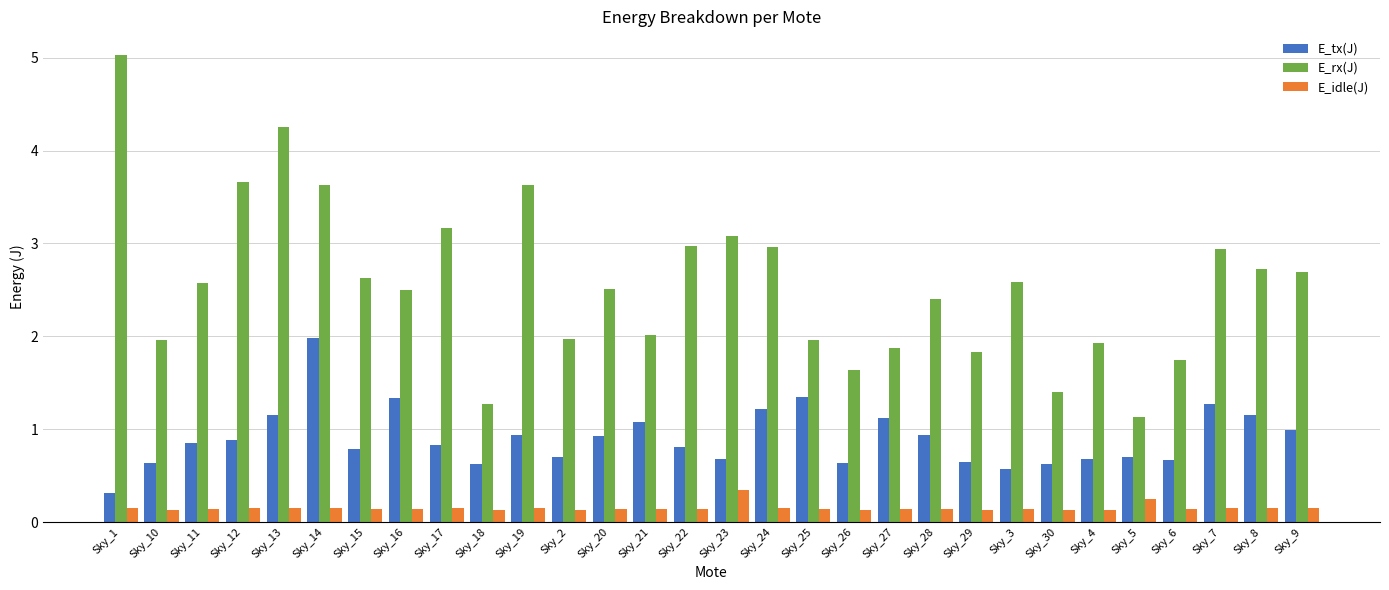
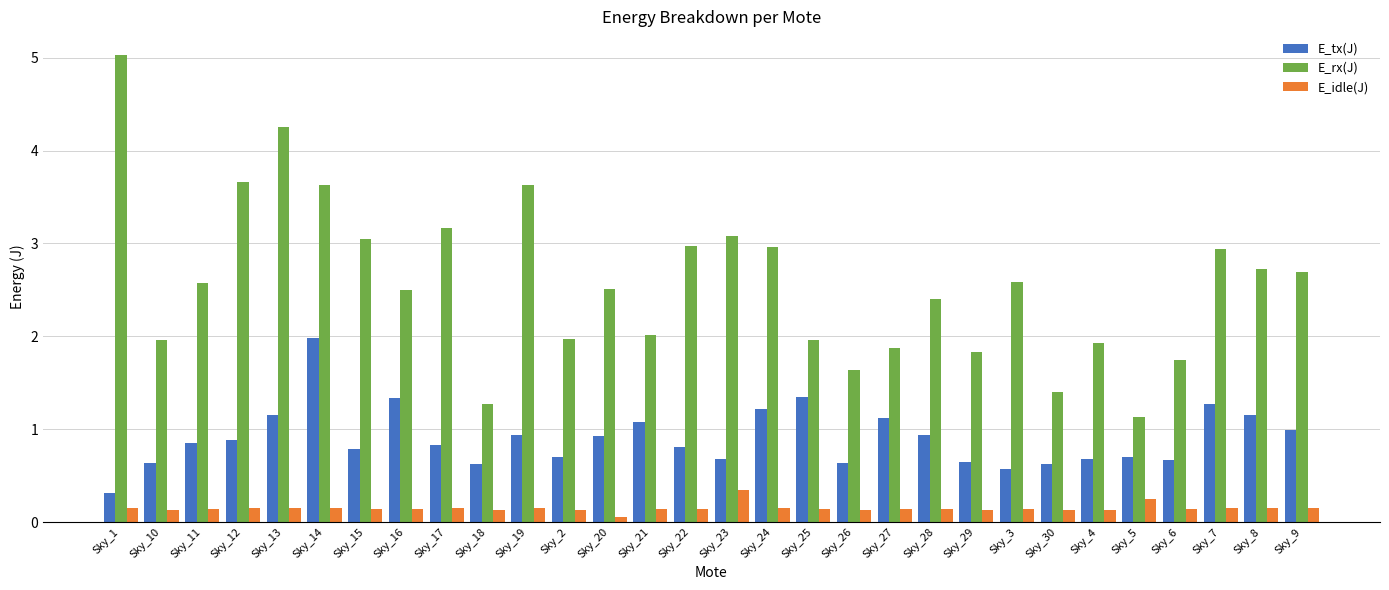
  {
    "E_tx(J)": {
      "Sky_1": 0.3,
      "Sky_10": 0.6,
      "Sky_11": 0.9,
      "Sky_12": 0.9,
      "Sky_13": 1.2,
      "Sky_14": 2.0,
      "Sky_15": 0.8,
      "Sky_16": 1.3,
      "Sky_17": 0.8,
      "Sky_18": 0.6,
      "Sky_19": 0.9,
      "Sky_2": 0.7,
      "Sky_20": 0.9,
      "Sky_21": 1.1,
      "Sky_22": 0.8,
      "Sky_23": 0.7,
      "Sky_24": 1.2,
      "Sky_25": 1.3,
      "Sky_26": 0.6,
      "Sky_27": 1.1,
      "Sky_28": 0.9,
      "Sky_29": 0.6,
      "Sky_3": 0.6,
      "Sky_30": 0.6,
      "Sky_4": 0.7,
      "Sky_5": 0.7,
      "Sky_6": 0.7,
      "Sky_7": 1.3,
      "Sky_8": 1.2,
      "Sky_9": 1.0
    },
    "E_rx(J)": {
      "Sky_1": 5.0,
      "Sky_10": 2.0,
      "Sky_11": 2.6,
      "Sky_12": 3.7,
      "Sky_13": 4.3,
      "Sky_14": 3.6,
-     "Sky_15": 2.6,
+     "Sky_15": 3.0,
      "Sky_16": 2.5,
      "Sky_17": 3.2,
      "Sky_18": 1.3,
      "Sky_19": 3.6,
      "Sky_2": 2.0,
      "Sky_20": 2.5,
      "Sky_21": 2.0,
      "Sky_22": 3.0,
      "Sky_23": 3.1,
      "Sky_24": 3.0,
      "Sky_25": 2.0,
      "Sky_26": 1.6,
      "Sky_27": 1.9,
      "Sky_28": 2.4,
      "Sky_29": 1.8,
      "Sky_3": 2.6,
      "Sky_30": 1.4,
      "Sky_4": 1.9,
      "Sky_5": 1.1,
      "Sky_6": 1.7,
      "Sky_7": 2.9,
      "Sky_8": 2.7,
      "Sky_9": 2.7
    },
    "E_idle(J)": {
      "Sky_1": 0.2,
      "Sky_10": 0.1,
      "Sky_11": 0.1,
      "Sky_12": 0.2,
      "Sky_13": 0.2,
      "Sky_14": 0.1,
      "Sky_15": 0.1,
      "Sky_16": 0.1,
      "Sky_17": 0.1,
      "Sky_18": 0.1,
      "Sky_19": 0.1,
      "Sky_2": 0.1,
-     "Sky_20": 0.14,
+     "Sky_20": 0.05,
      "Sky_21": 0.1,
      "Sky_22": 0.1,
      "Sky_23": 0.3,
      "Sky_24": 0.1,
      "Sky_25": 0.1,
      "Sky_26": 0.1,
      "Sky_27": 0.1,
      "Sky_28": 0.1,
      "Sky_29": 0.1,
      "Sky_3": 0.1,
      "Sky_30": 0.1,
      "Sky_4": 0.1,
      "Sky_5": 0.2,
      "Sky_6": 0.1,
      "Sky_7": 0.1,
      "Sky_8": 0.1,
      "Sky_9": 0.1
    }
  }
